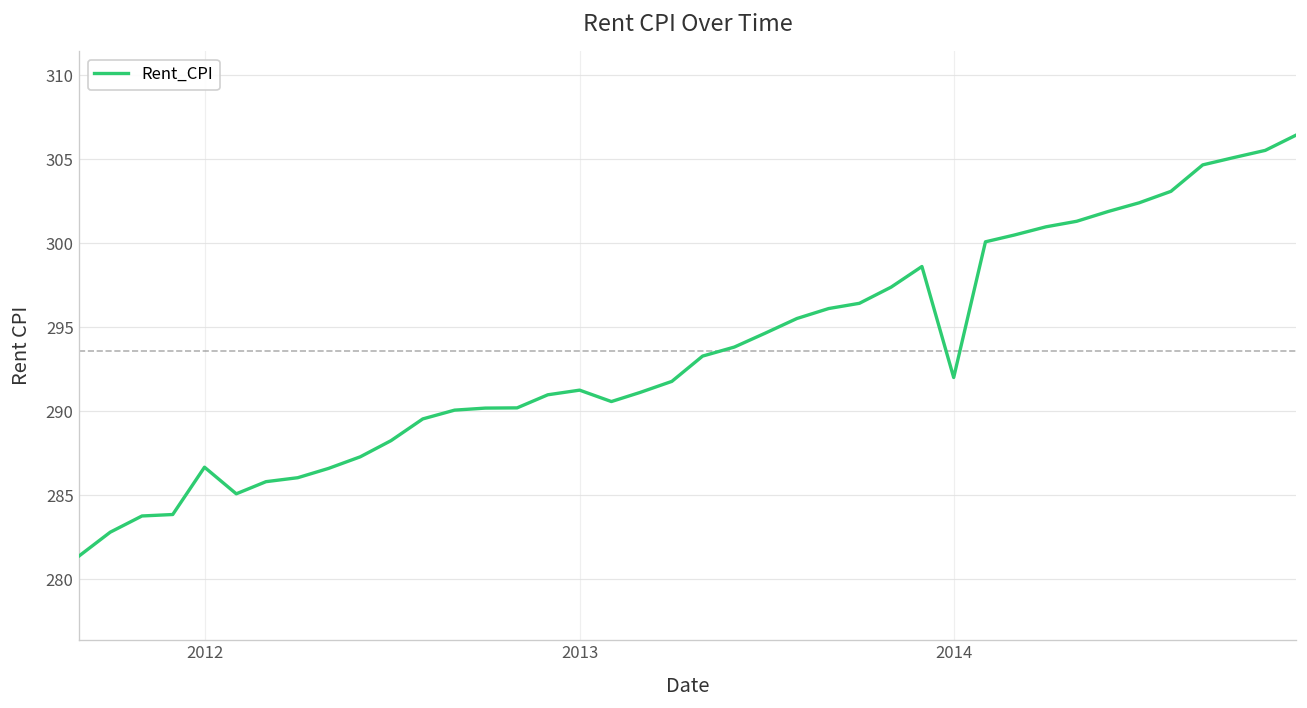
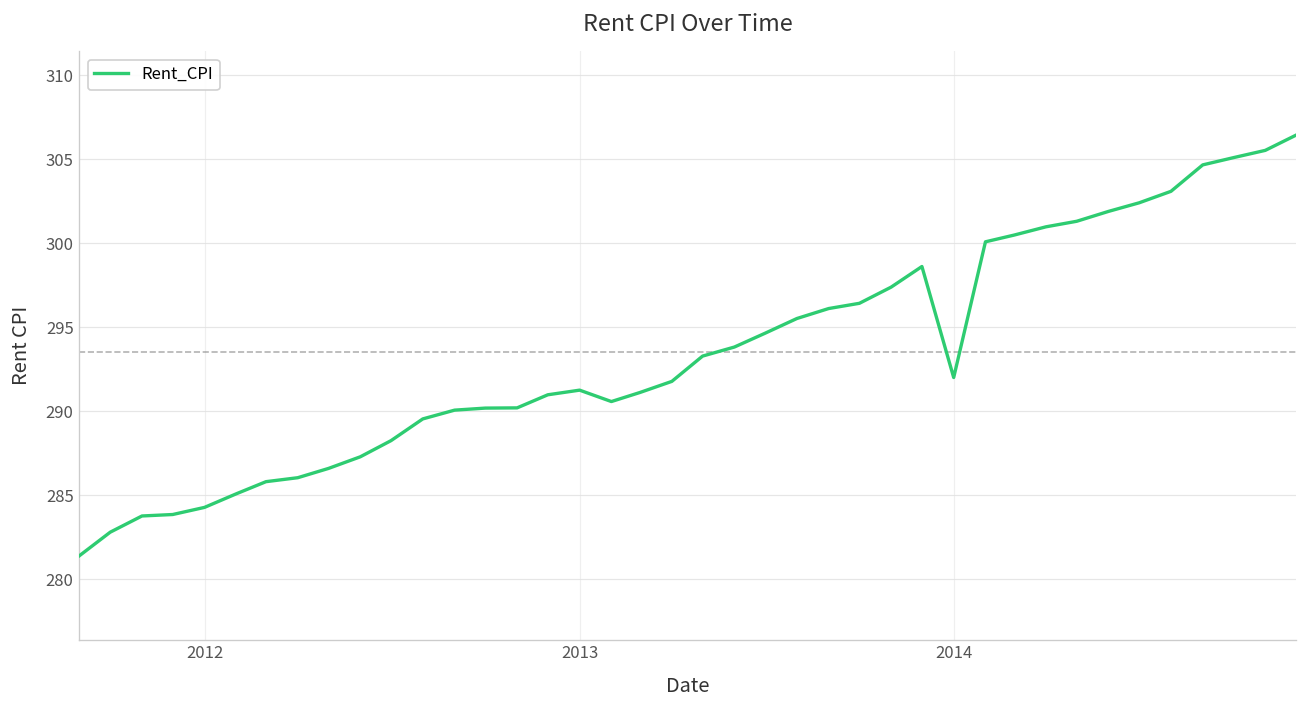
  {
-   "2012": 286.7,
+   "2012": 284.3,
    "2013": 291.3,
    "2014": 292.0
  }
